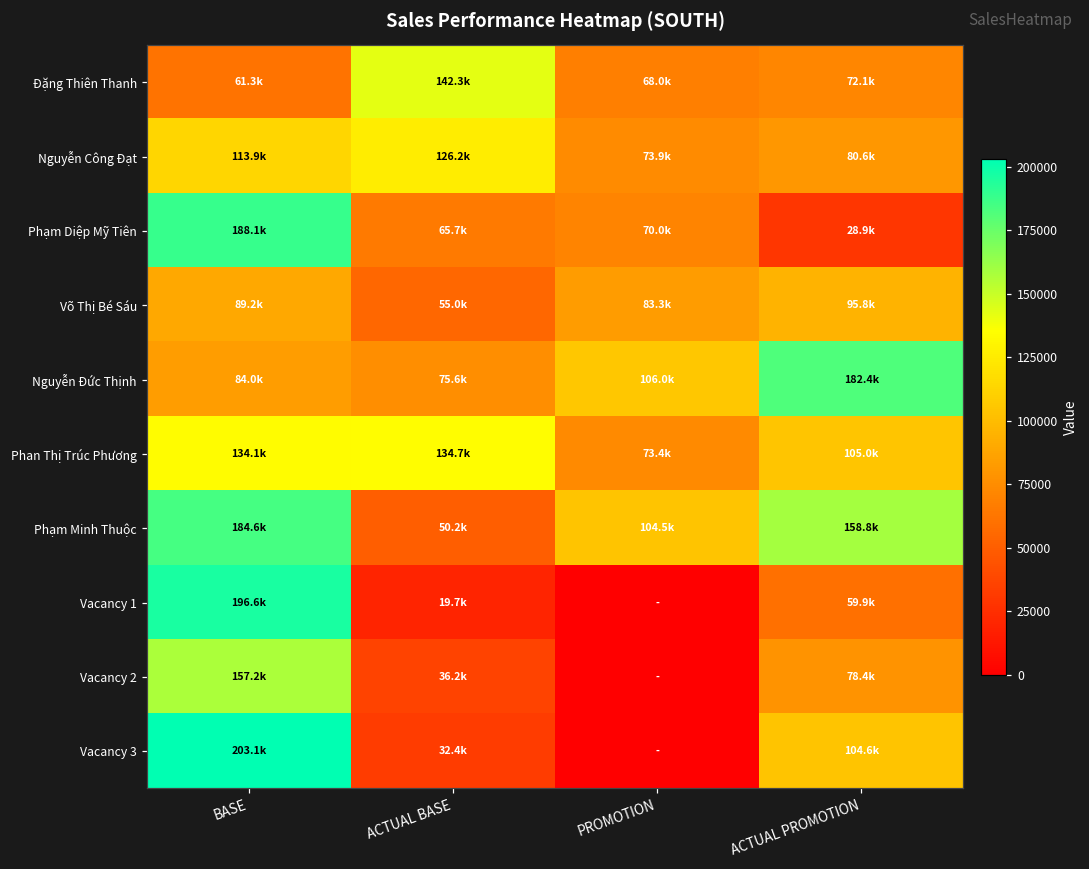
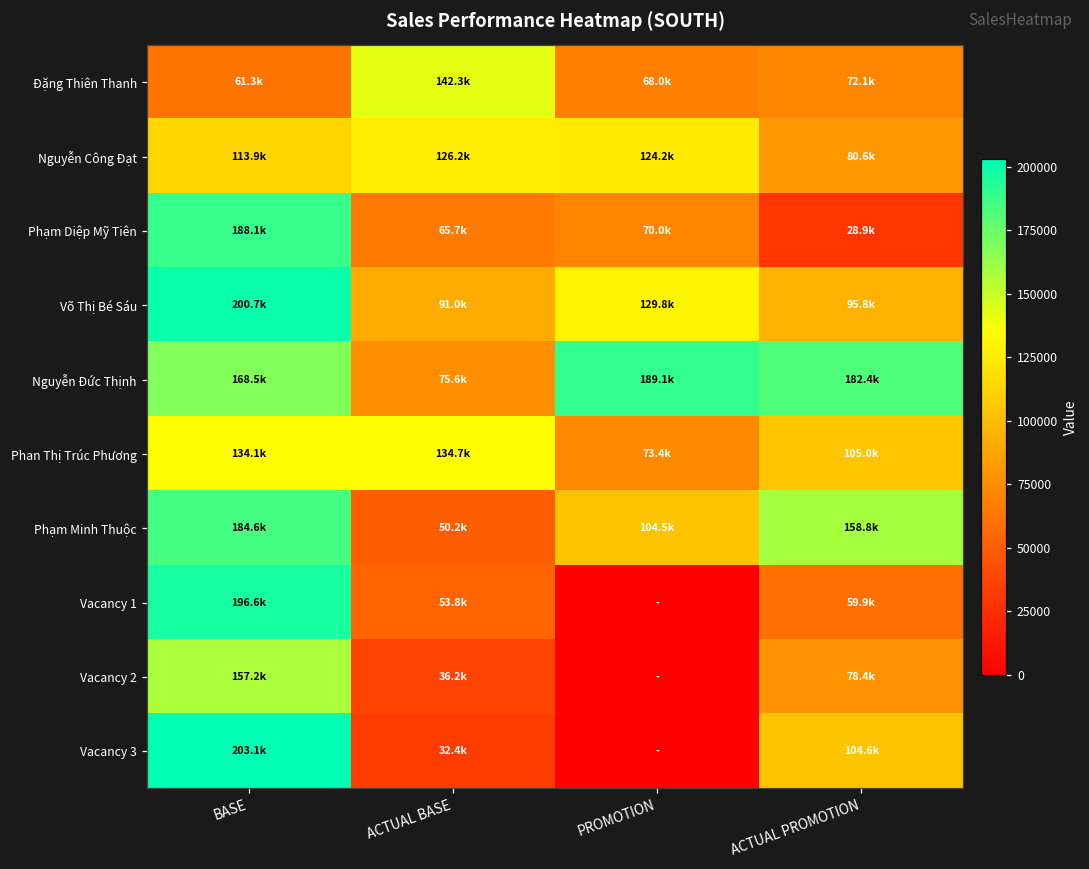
  {
    "Đặng Thiên Thanh": {
      "BASE": "61.3k",
      "ACTUAL BASE": "142.3k",
      "PROMOTION": "68.0k",
      "ACTUAL PROMOTION": "72.1k"
    },
    "Nguyễn Công Đạt": {
      "BASE": "113.9k",
      "ACTUAL BASE": "126.2k",
-     "PROMOTION": "73.9k",
+     "PROMOTION": "124.2k",
      "ACTUAL PROMOTION": "80.6k"
    },
    "Phạm Diệp Mỹ Tiên": {
      "BASE": "188.1k",
      "ACTUAL BASE": "65.7k",
      "PROMOTION": "70.0k",
      "ACTUAL PROMOTION": "28.9k"
    },
    "Võ Thị Bé Sáu": {
-     "BASE": "89.2k",
-     "ACTUAL BASE": "55.0k",
-     "PROMOTION": "83.3k",
+     "BASE": "200.7k",
+     "ACTUAL BASE": "91.0k",
+     "PROMOTION": "129.8k",
      "ACTUAL PROMOTION": "95.8k"
    },
    "Nguyễn Đức Thịnh": {
-     "BASE": "84.0k",
+     "BASE": "168.5k",
      "ACTUAL BASE": "75.6k",
-     "PROMOTION": "106.0k",
+     "PROMOTION": "189.1k",
      "ACTUAL PROMOTION": "182.4k"
    },
    "Phan Thị Trúc Phương": {
      "BASE": "134.1k",
      "ACTUAL BASE": "134.7k",
      "PROMOTION": "73.4k",
      "ACTUAL PROMOTION": "105.0k"
    },
    "Phạm Minh Thuộc": {
      "BASE": "184.6k",
      "ACTUAL BASE": "50.2k",
      "PROMOTION": "104.5k",
      "ACTUAL PROMOTION": "158.8k"
    },
    "Vacancy 1": {
      "BASE": "196.6k",
-     "ACTUAL BASE": "19.7k",
+     "ACTUAL BASE": "53.8k",
      "ACTUAL PROMOTION": "59.9k"
    },
    "Vacancy 2": {
      "BASE": "157.2k",
      "ACTUAL BASE": "36.2k",
      "ACTUAL PROMOTION": "78.4k"
    },
    "Vacancy 3": {
      "BASE": "203.1k",
      "ACTUAL BASE": "32.4k",
      "ACTUAL PROMOTION": "104.6k"
    }
  }
